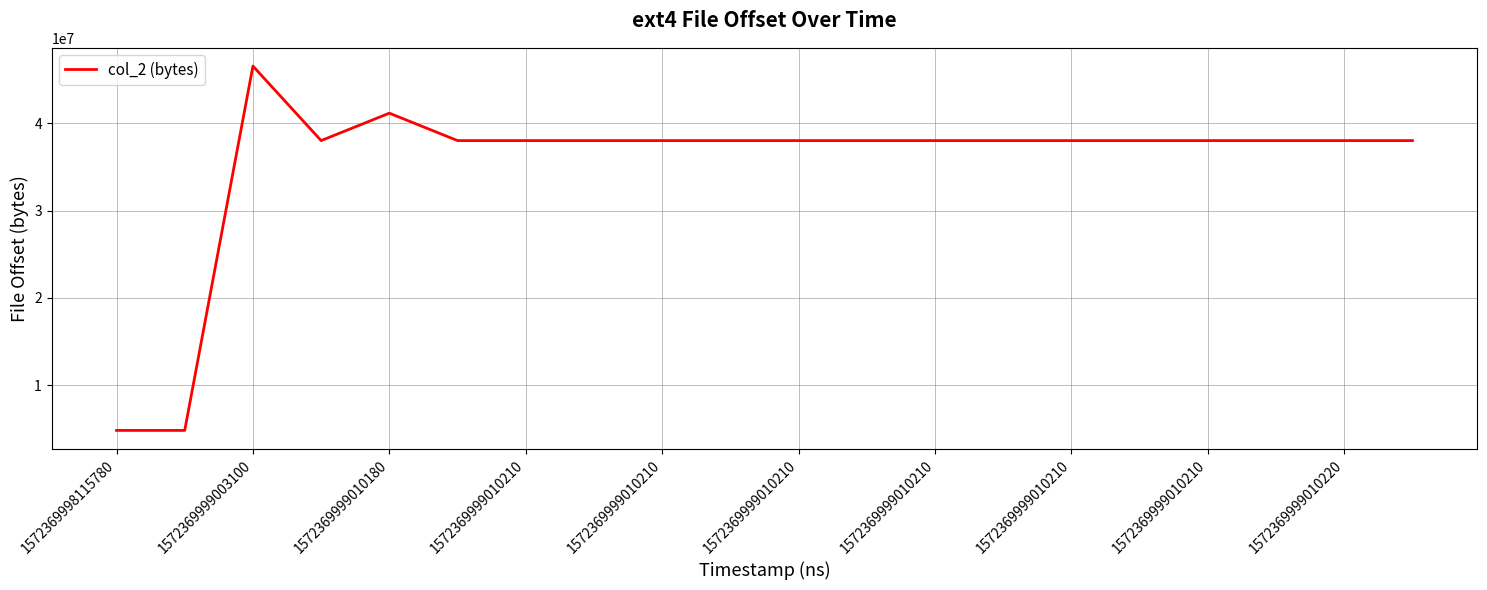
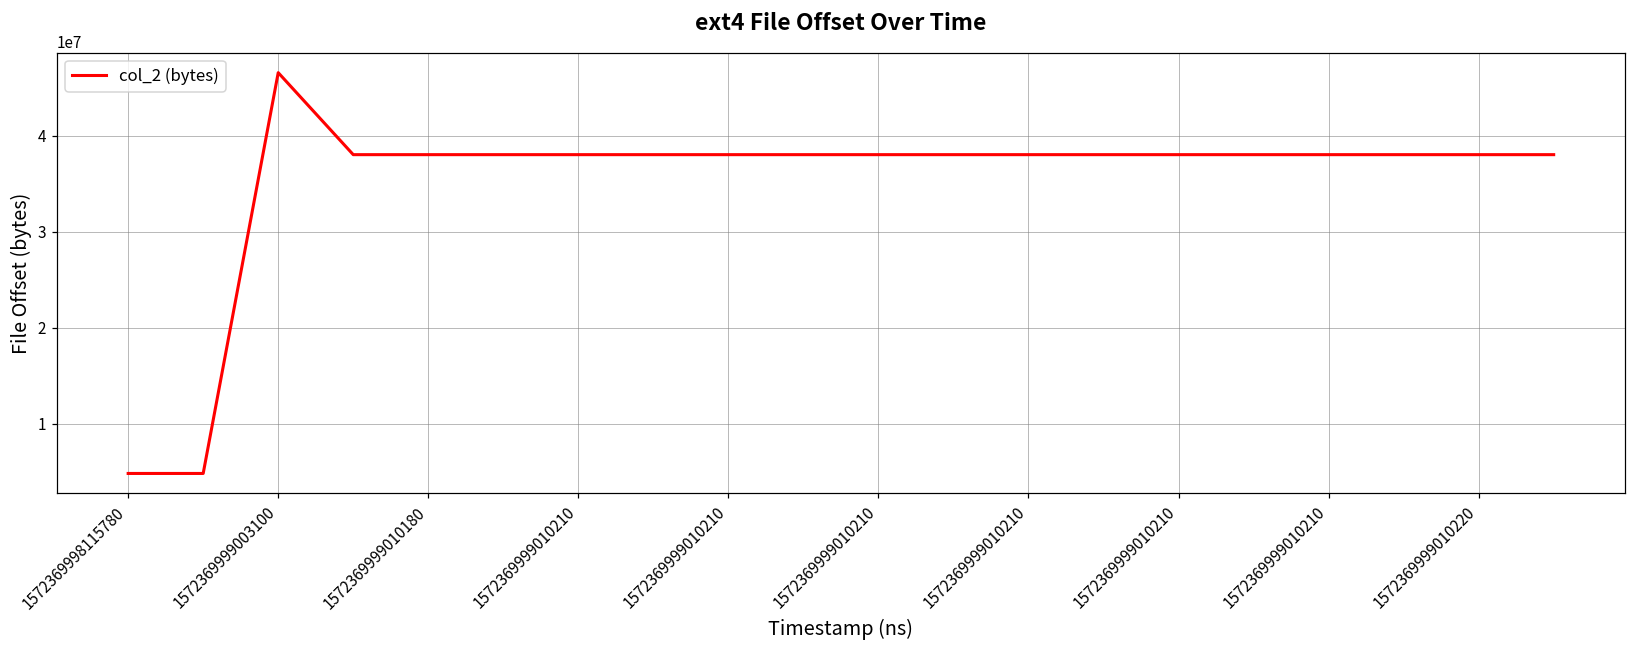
  {
    "1572369998115780": 5000000,
    "1572369999003100": 47000000,
-   "1572369999010180": 41000000
+   "1572369999010180": 38000000
  }
